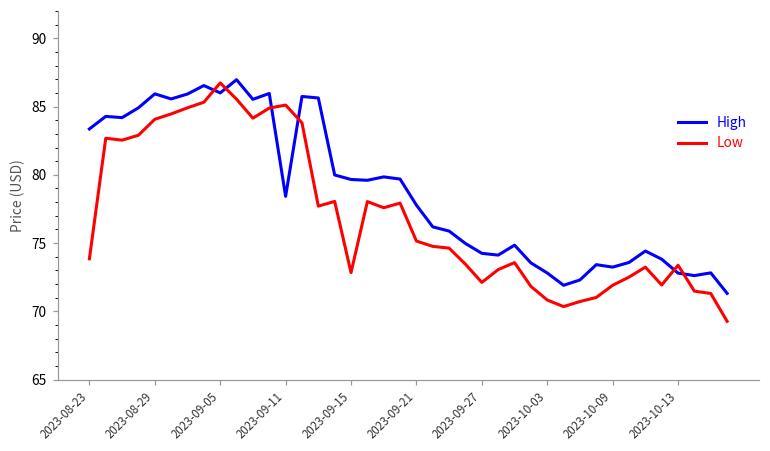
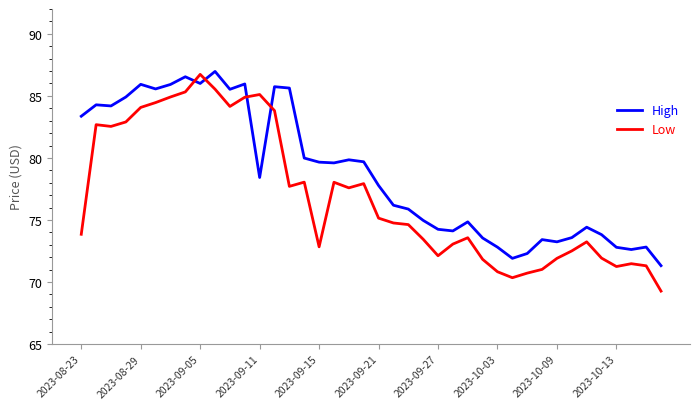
  {
    "High": {
      "2023-08-23": 83.4,
      "2023-08-29": 85.9,
      "2023-09-05": 86.0,
      "2023-09-11": 78.4,
      "2023-09-15": 79.7,
      "2023-09-21": 77.8,
      "2023-09-27": 74.3,
      "2023-10-03": 72.8,
      "2023-10-09": 73.2,
      "2023-10-13": 72.8
    },
    "Low": {
      "2023-08-23": 73.8,
      "2023-08-29": 84.1,
      "2023-09-05": 86.7,
      "2023-09-11": 85.1,
      "2023-09-15": 72.8,
      "2023-09-21": 75.2,
      "2023-09-27": 72.1,
      "2023-10-03": 70.8,
      "2023-10-09": 71.9,
-     "2023-10-13": 73.4
+     "2023-10-13": 71.3
    }
  }
